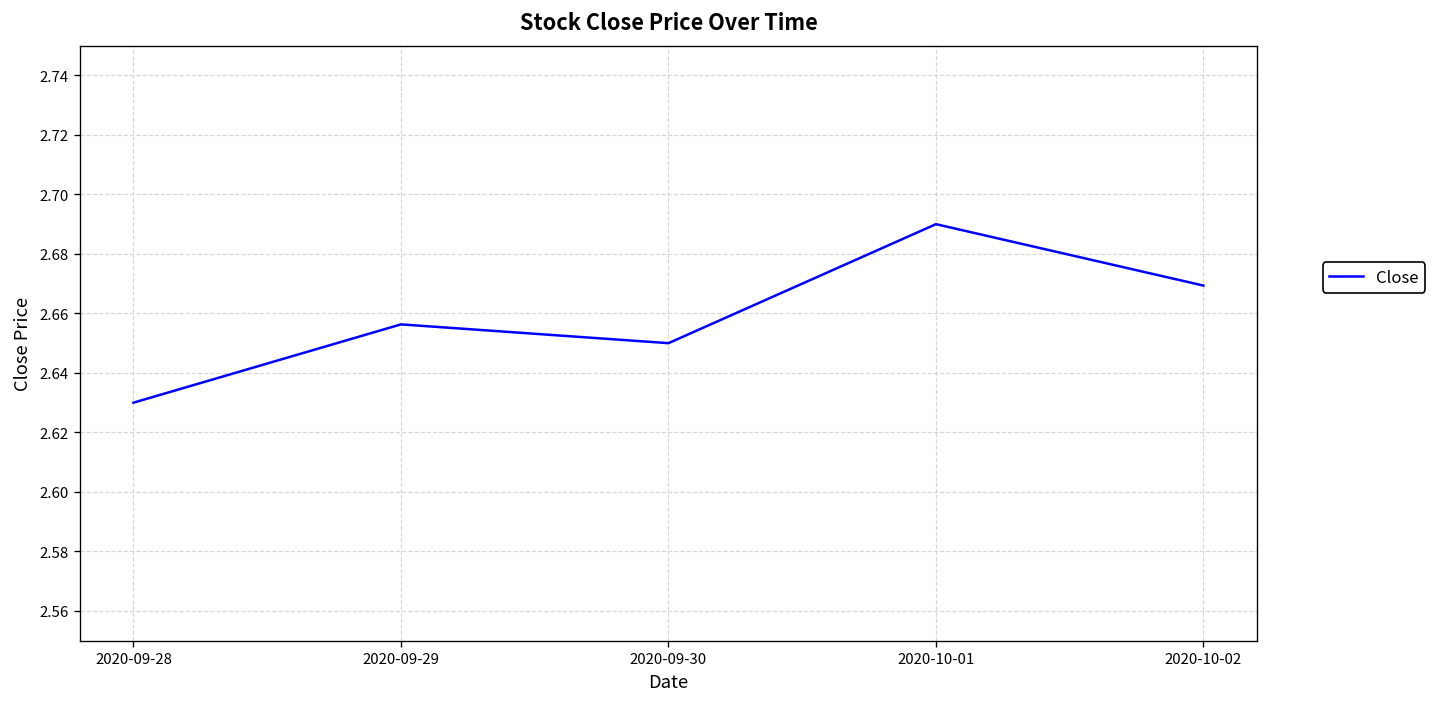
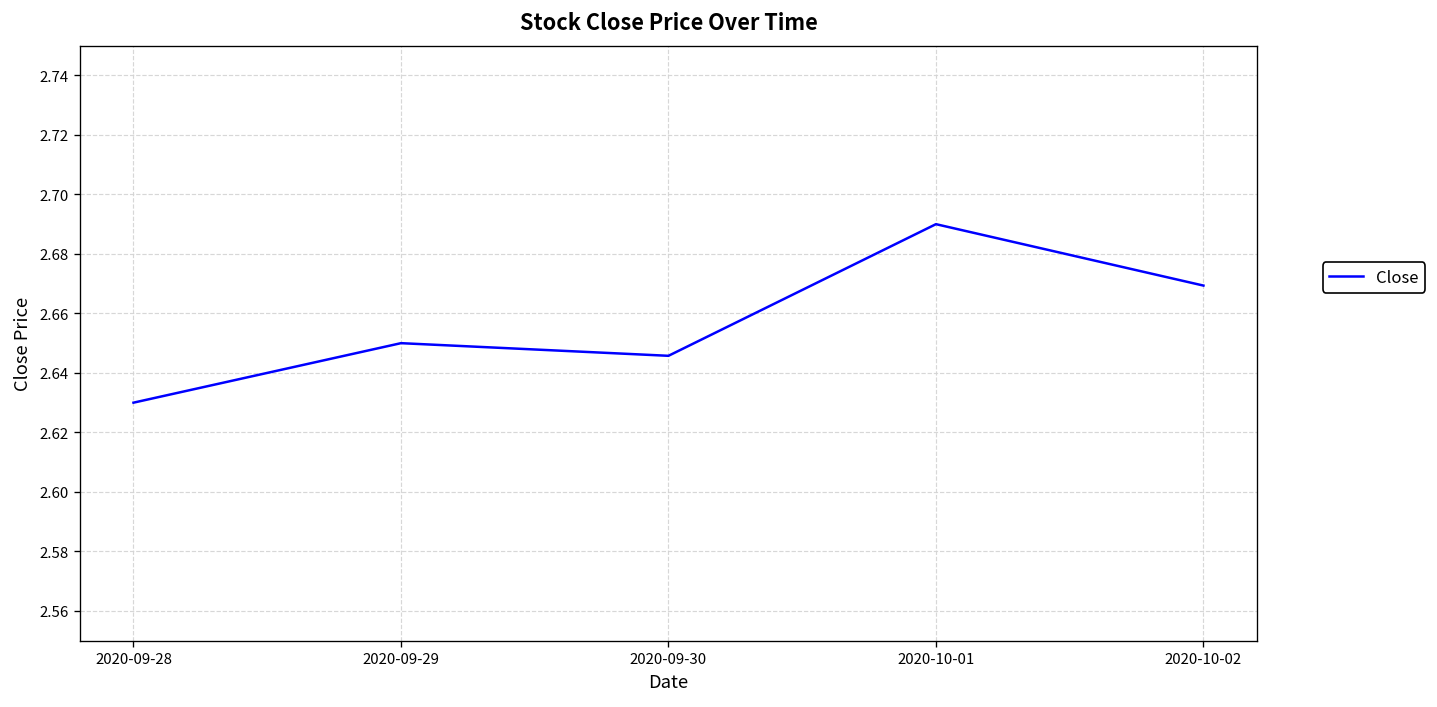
  {
    "2020-09-28": 2.630,
-   "2020-09-29": 2.656,
-   "2020-09-30": 2.650,
+   "2020-09-29": 2.650,
+   "2020-09-30": 2.646,
    "2020-10-01": 2.690,
    "2020-10-02": 2.669
  }
